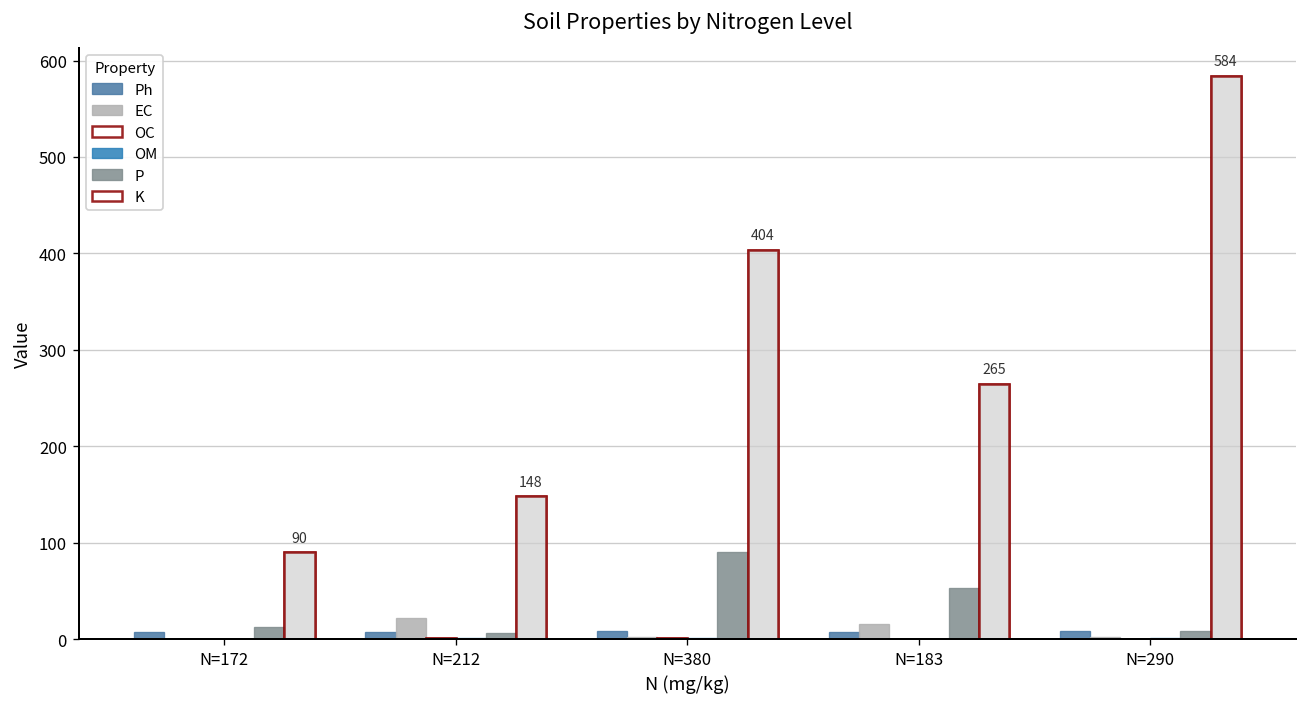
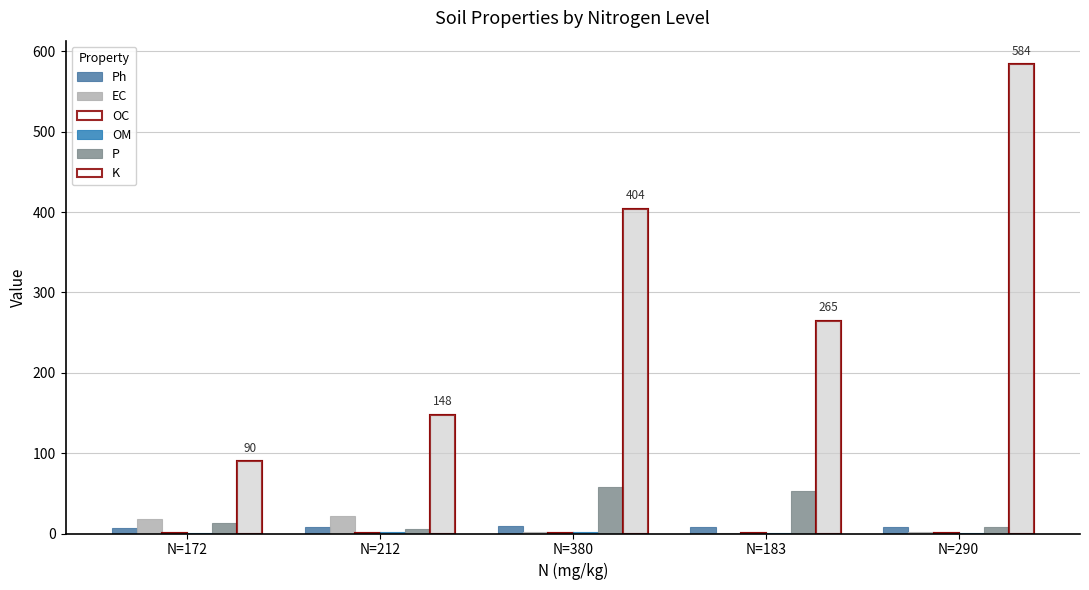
  {
    "EC": {
-     "N=172": 0,
+     "N=172": 20,
      "N=212": 20,
-     "N=183": 20
+     "N=183": 0
    },
    "P": {
      "N=172": 10,
      "N=212": 10,
-     "N=380": 90,
+     "N=380": 60,
      "N=183": 50,
      "N=290": 10
    }
  }
